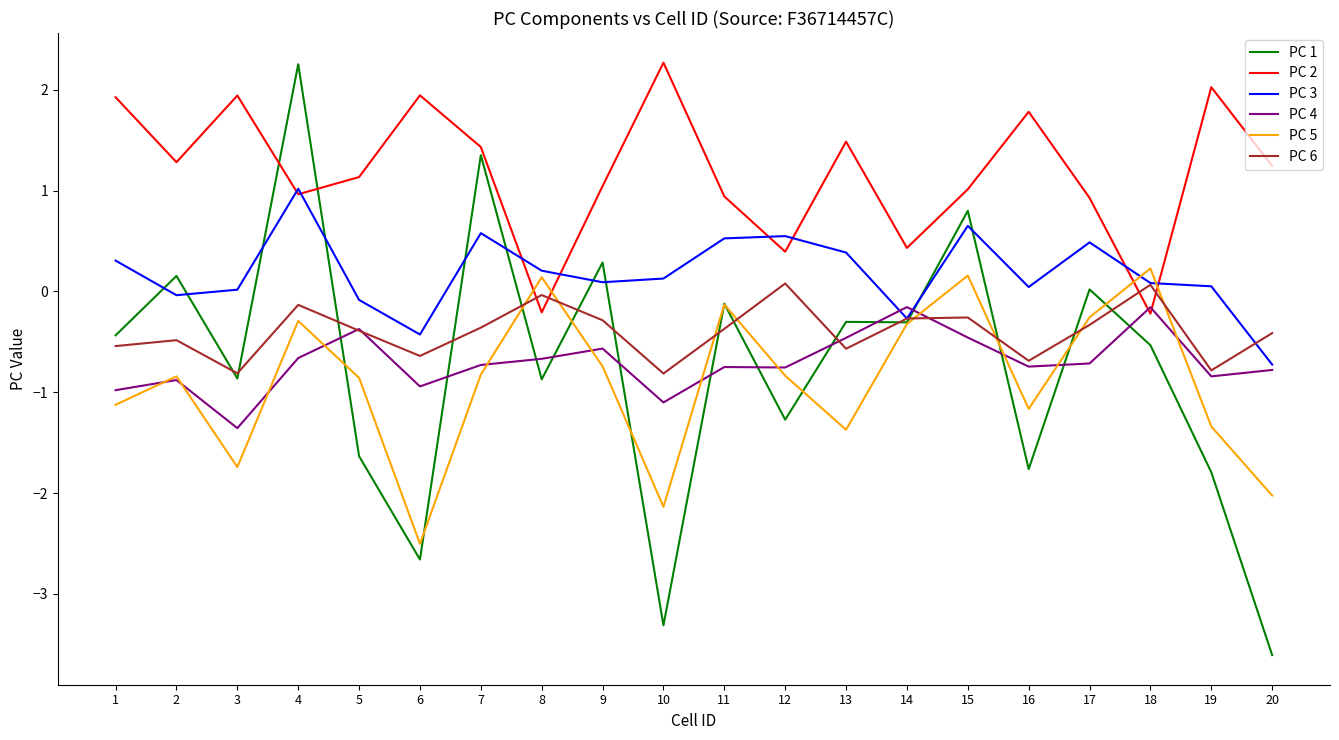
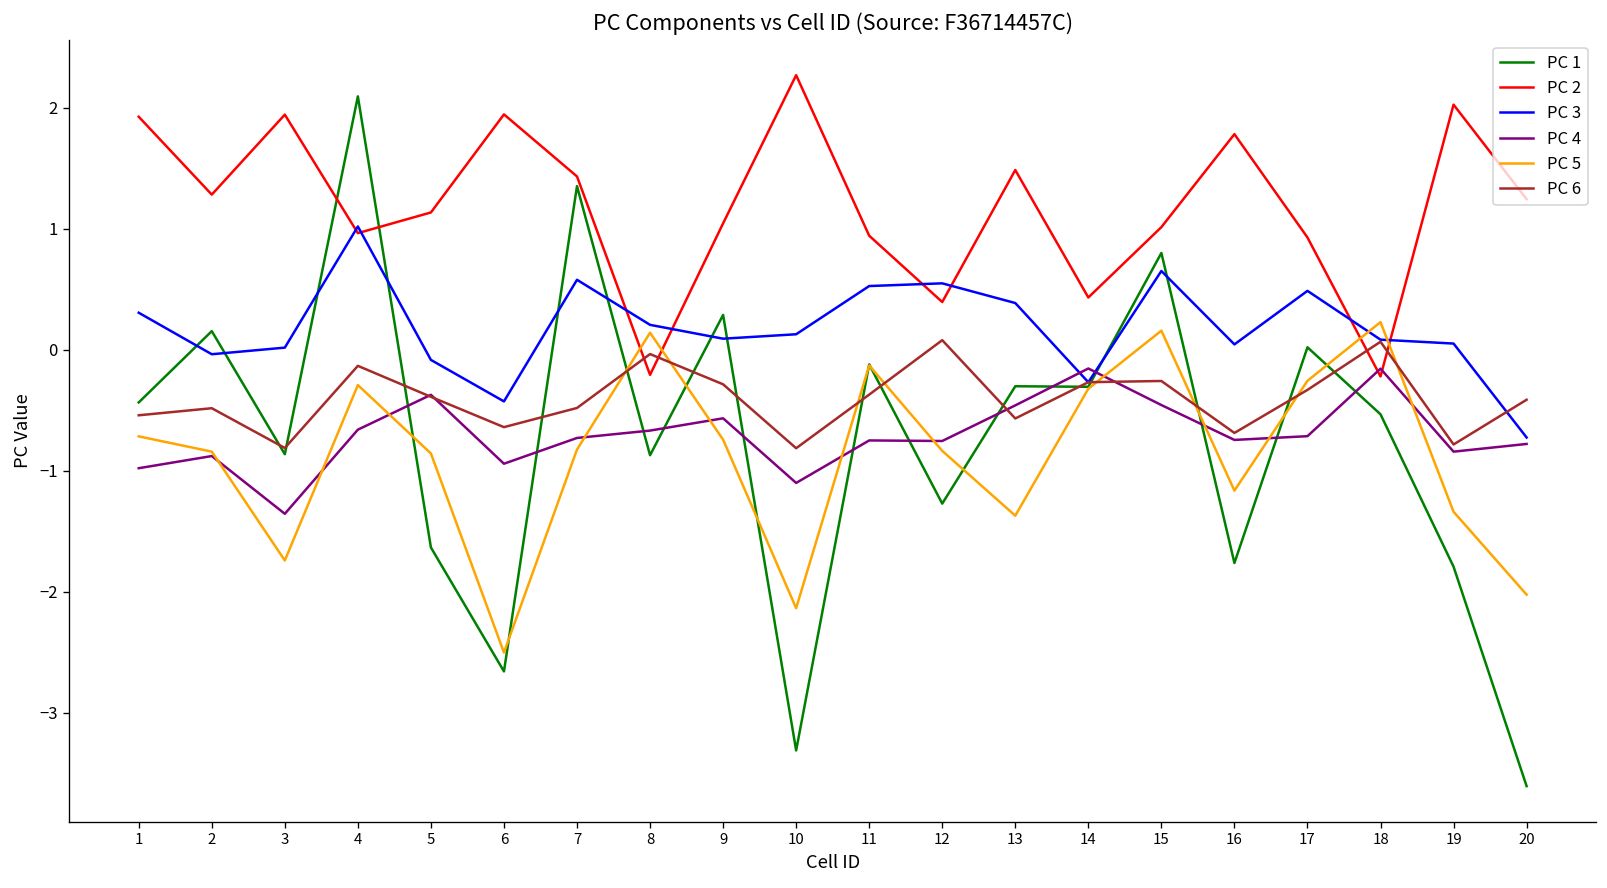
  {
    "PC 1": {
      "1": -0.44,
      "2": 0.15,
      "3": -0.86,
-     "4": 2.25,
+     "4": 2.09,
      "5": -1.63,
      "6": -2.66,
      "7": 1.35,
      "8": -0.87,
      "9": 0.29,
      "10": -3.31,
      "12": -1.27,
      "13": -0.30,
      "15": 0.80,
      "16": -1.76,
      "17": 0.02,
      "18": -0.53,
      "19": -1.79,
      "20": -3.61
    },
    "PC 2": {
      "1": 1.93,
      "2": 1.28,
      "3": 1.94,
      "4": 0.96,
      "5": 1.13,
      "6": 1.95,
      "7": 1.43,
      "8": -0.21,
      "9": 1.04,
      "10": 2.27,
      "11": 0.94,
      "12": 0.39,
      "13": 1.49,
      "14": 0.43,
      "15": 1.01,
      "16": 1.78,
      "17": 0.93,
      "18": -0.22,
      "19": 2.03
    },
    "PC 3": {
      "1": 0.31,
      "2": -0.04,
      "3": 0.02,
      "4": 1.02,
      "5": -0.08,
      "6": -0.43,
      "7": 0.58,
      "8": 0.21,
      "9": 0.09,
      "10": 0.13,
      "11": 0.53,
      "12": 0.55,
      "13": 0.39,
      "15": 0.65,
      "16": 0.04,
      "17": 0.49,
      "19": 0.05,
      "20": -0.73
    },
    "PC 4": {
      "1": -0.98,
      "2": -0.88,
      "3": -1.36,
      "4": -0.66,
      "6": -0.94,
      "7": -0.73,
      "8": -0.67,
      "9": -0.57,
      "10": -1.10,
      "11": -0.75,
      "12": -0.75,
      "13": -0.46,
      "14": -0.16,
      "15": -0.46,
      "16": -0.75,
      "17": -0.71,
      "18": -0.16,
      "19": -0.84,
      "20": -0.78
    },
    "PC 5": {
-     "1": -1.12,
+     "1": -0.72,
      "2": -0.84,
      "3": -1.74,
      "4": -0.29,
      "5": -0.86,
      "6": -2.50,
      "7": -0.82,
      "8": 0.14,
      "9": -0.74,
      "10": -2.14,
      "12": -0.84,
      "13": -1.37,
      "15": 0.16,
      "16": -1.16,
      "17": -0.26,
      "18": 0.23,
      "19": -1.34,
      "20": -2.02
    },
    "PC 6": {
      "1": -0.54,
      "2": -0.48,
      "3": -0.81,
      "4": -0.13,
      "6": -0.64,
-     "7": -0.36,
+     "7": -0.48,
      "8": -0.04,
      "9": -0.29,
      "10": -0.81,
      "11": -0.37,
      "12": 0.08,
      "13": -0.57,
      "15": -0.26,
      "16": -0.69,
      "17": -0.33,
      "19": -0.78,
      "20": -0.41
    }
  }
